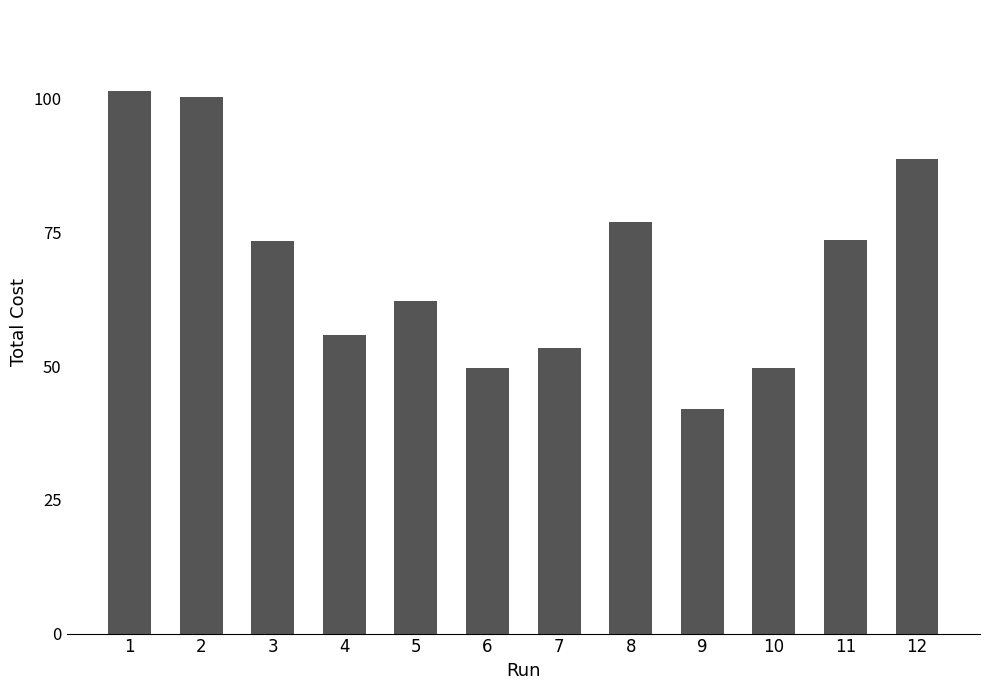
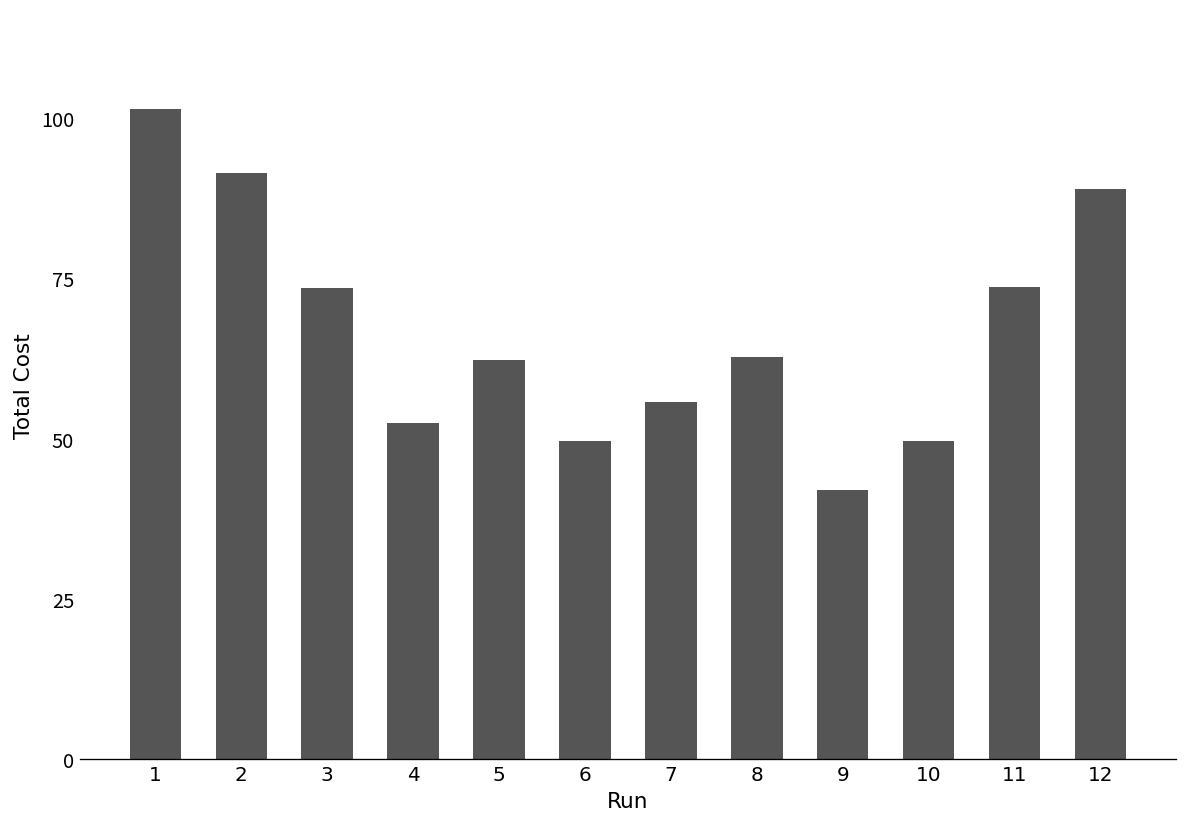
  {
    "1": 101,
-   "2": 100,
+   "2": 91,
    "3": 73,
-   "4": 56,
+   "4": 53,
    "5": 62,
    "6": 50,
-   "7": 53,
-   "8": 77,
+   "7": 56,
+   "8": 63,
    "9": 42,
    "10": 50,
    "11": 74,
    "12": 89
  }
